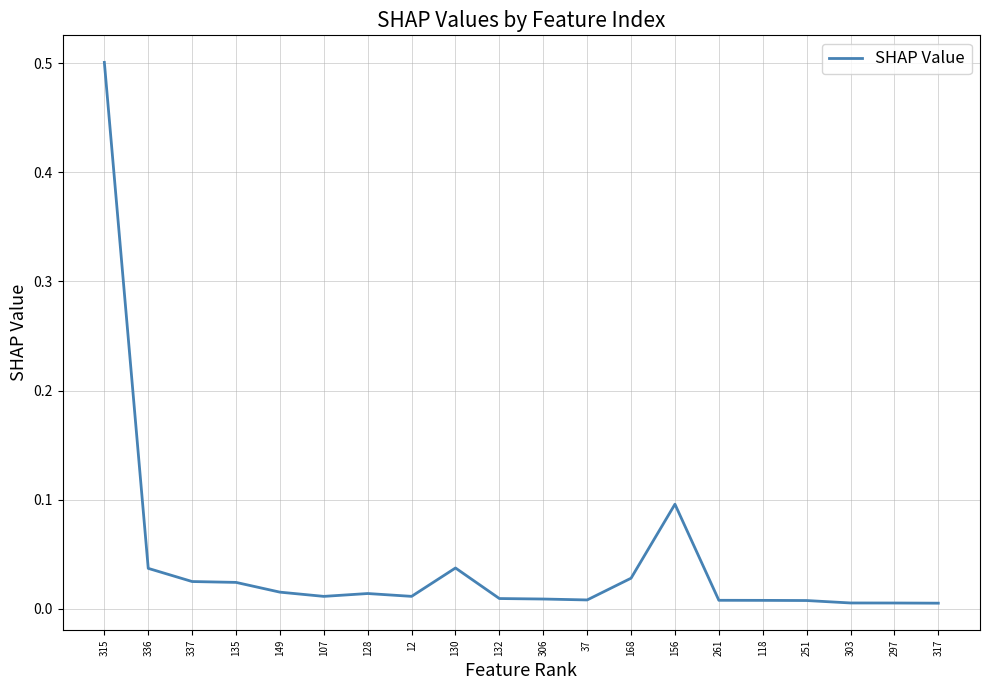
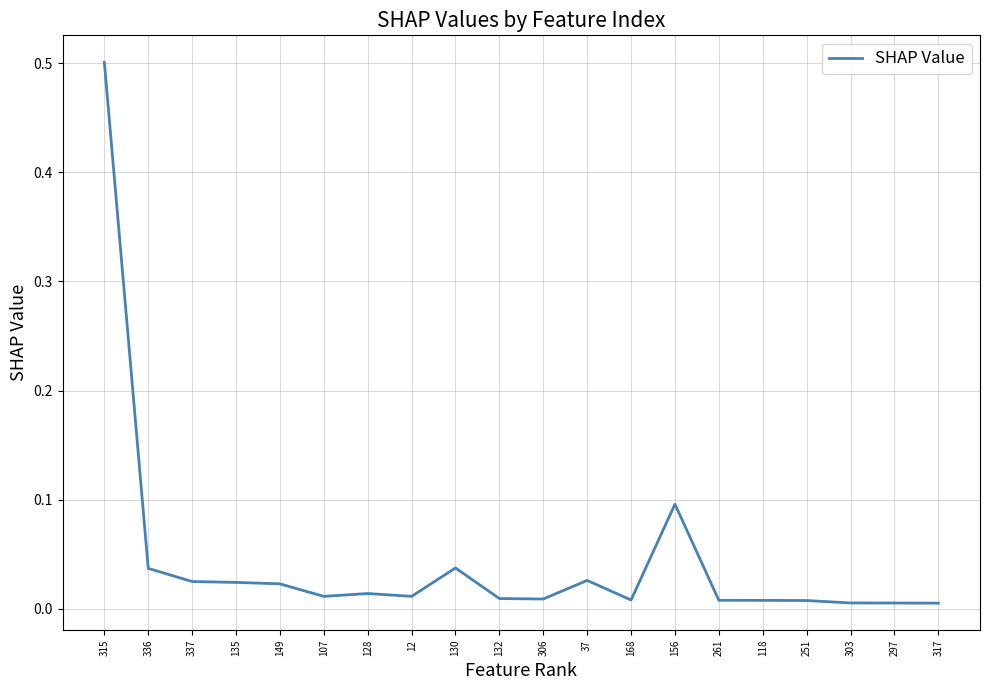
  {
    "315": 0.501,
    "336": 0.037,
    "337": 0.025,
    "135": 0.024,
-   "149": 0.015,
+   "149": 0.023,
    "107": 0.011,
    "128": 0.014,
    "12": 0.011,
    "130": 0.037,
    "132": 0.009,
    "306": 0.009,
-   "37": 0.008,
-   "168": 0.028,
+   "37": 0.026,
+   "168": 0.008,
    "156": 0.096,
    "261": 0.008,
    "118": 0.008,
    "251": 0.008,
    "303": 0.005,
    "297": 0.005,
    "317": 0.005
  }
